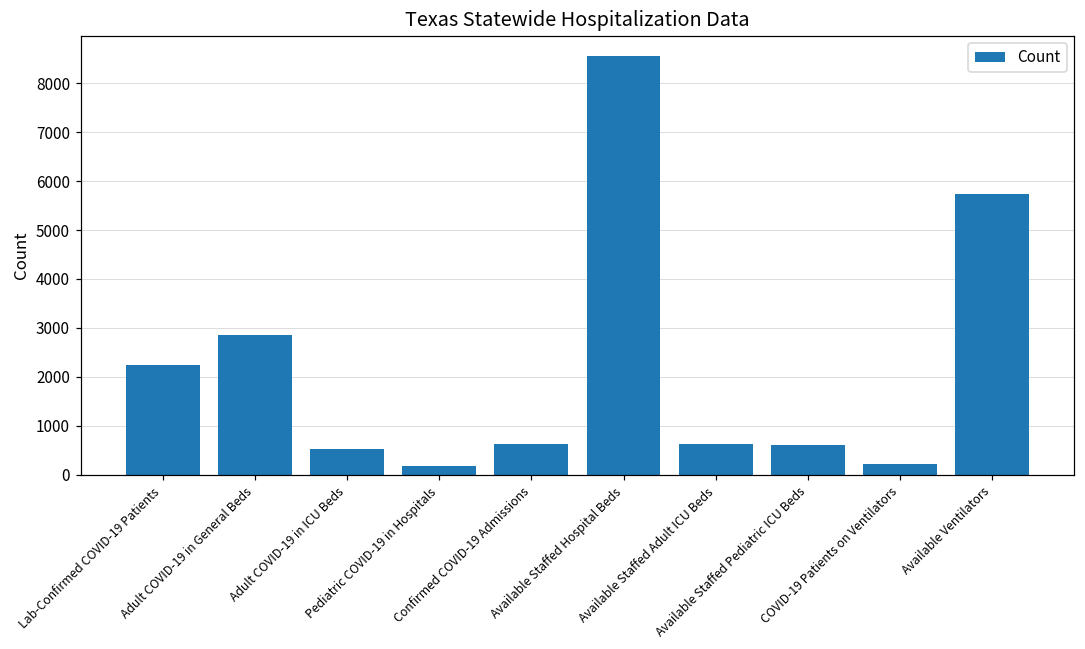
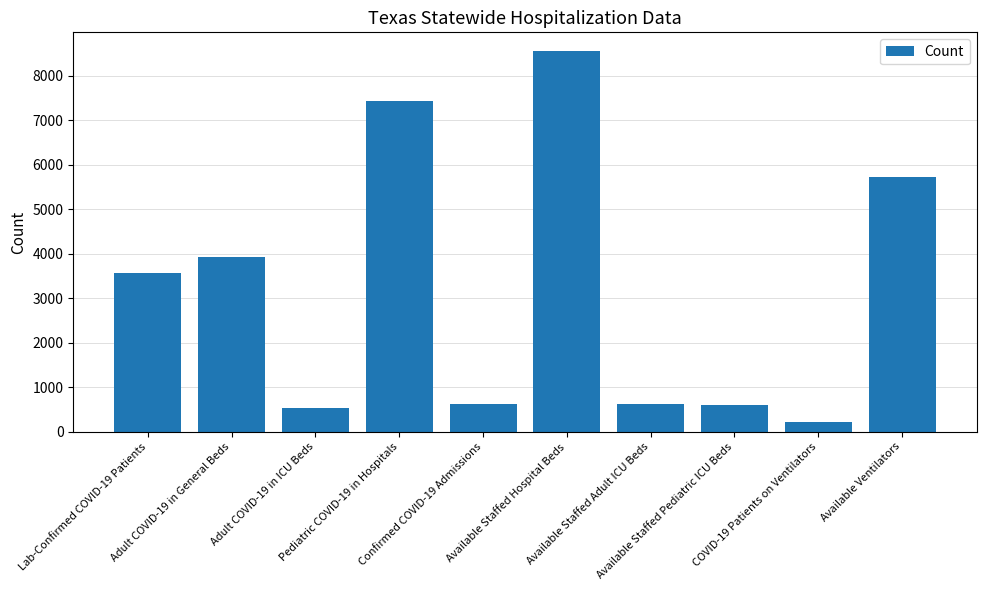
  {
-   "Lab-Confirmed COVID-19 Patients": 2200,
-   "Adult COVID-19 in General Beds": 2900,
+   "Lab-Confirmed COVID-19 Patients": 3600,
+   "Adult COVID-19 in General Beds": 3900,
    "Adult COVID-19 in ICU Beds": 500,
-   "Pediatric COVID-19 in Hospitals": 200,
+   "Pediatric COVID-19 in Hospitals": 7400,
    "Confirmed COVID-19 Admissions": 600,
    "Available Staffed Hospital Beds": 8500,
    "Available Staffed Adult ICU Beds": 600,
    "Available Staffed Pediatric ICU Beds": 600,
    "COVID-19 Patients on Ventilators": 200,
    "Available Ventilators": 5700
  }
